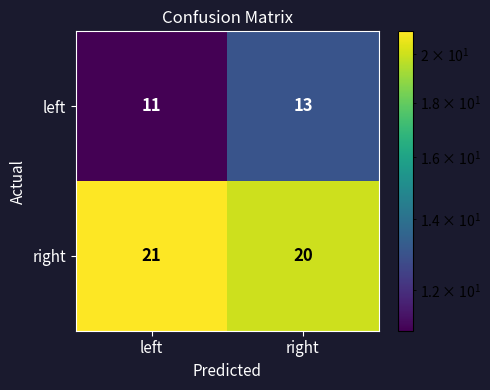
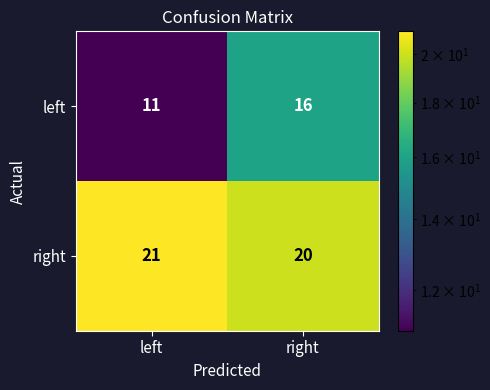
  {
    "left": {
      "left": 11,
-     "right": 13
+     "right": 16
    },
    "right": {
      "left": 21,
      "right": 20
    }
  }
